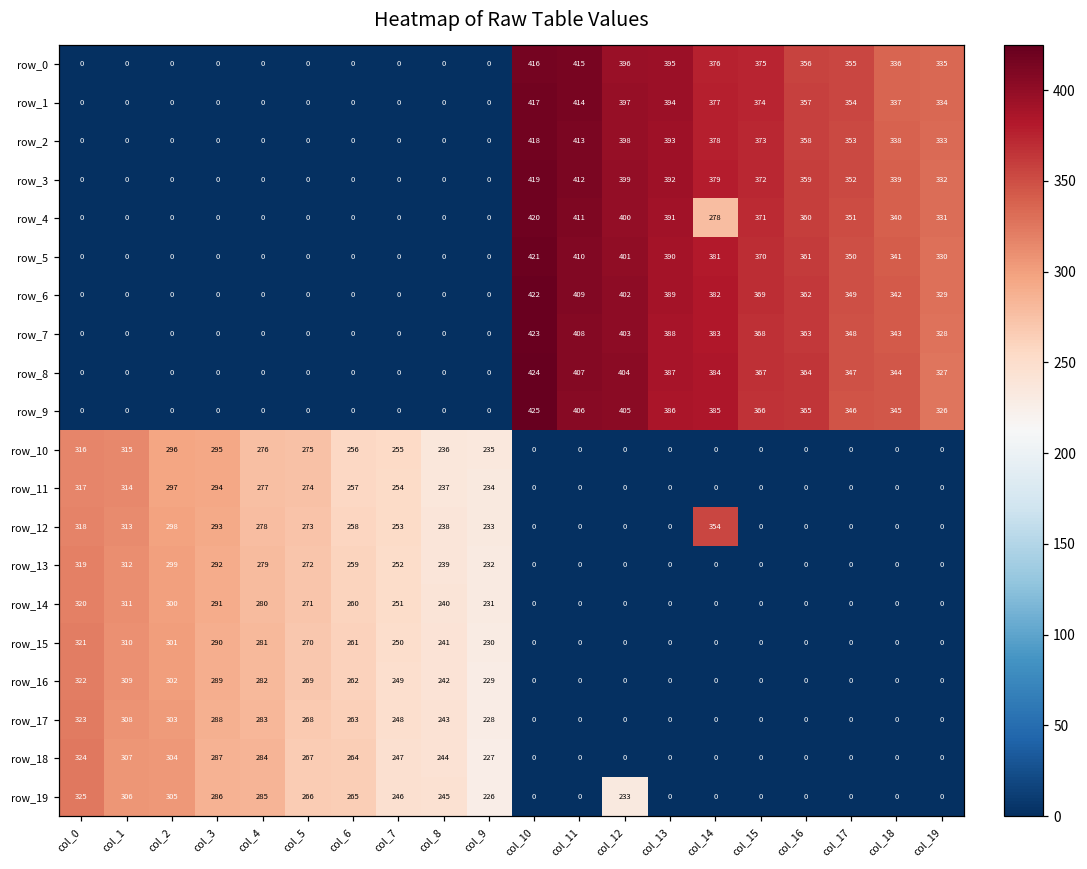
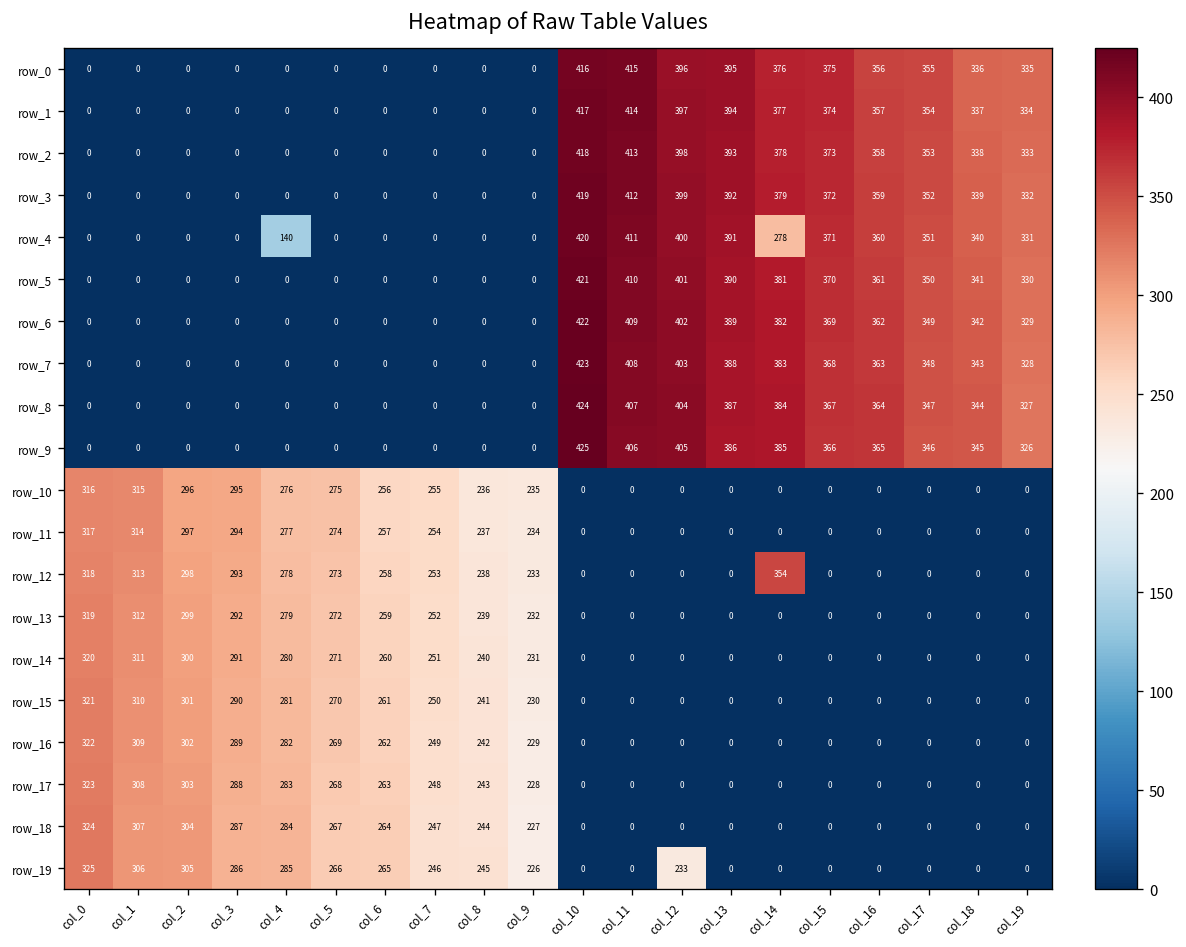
  {
    "row_4": {
      "col_0": 0,
      "col_1": 0,
      "col_2": 0,
      "col_3": 0,
-     "col_4": 0,
+     "col_4": 140,
      "col_5": 0,
      "col_6": 0,
      "col_7": 0,
      "col_8": 0,
      "col_9": 0,
      "col_10": 420,
      "col_11": 411,
      "col_12": 400,
      "col_13": 391,
      "col_14": 278,
      "col_15": 371,
      "col_16": 360,
      "col_17": 351,
      "col_18": 340,
      "col_19": 331
    }
  }
